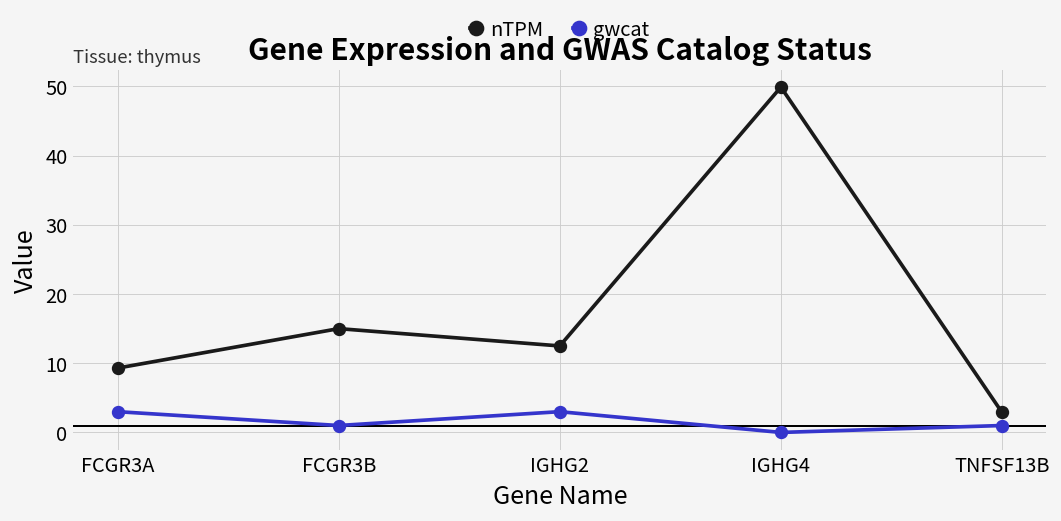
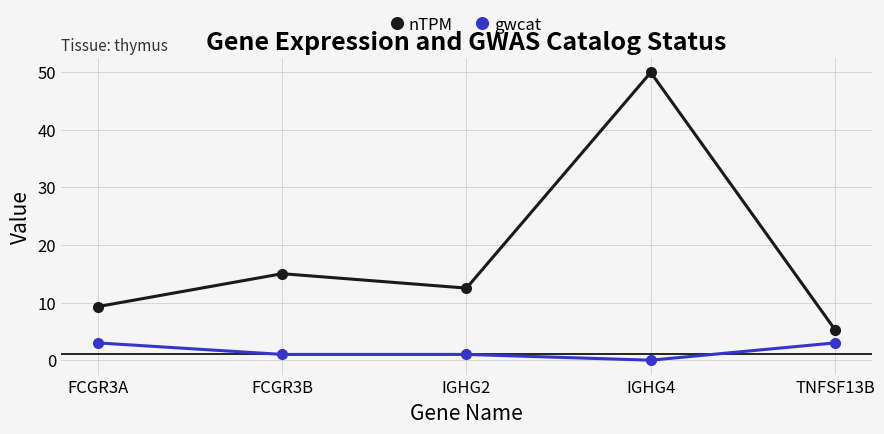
  {
    "nTPM": {
      "FCGR3A": 9,
      "FCGR3B": 15,
      "IGHG2": 13,
      "IGHG4": 50,
-     "TNFSF13B": 3
+     "TNFSF13B": 5
    },
    "gwcat": {
      "FCGR3A": 3,
      "FCGR3B": 1,
-     "IGHG2": 3,
+     "IGHG2": 1,
      "IGHG4": 0,
-     "TNFSF13B": 1
+     "TNFSF13B": 3
    }
  }
